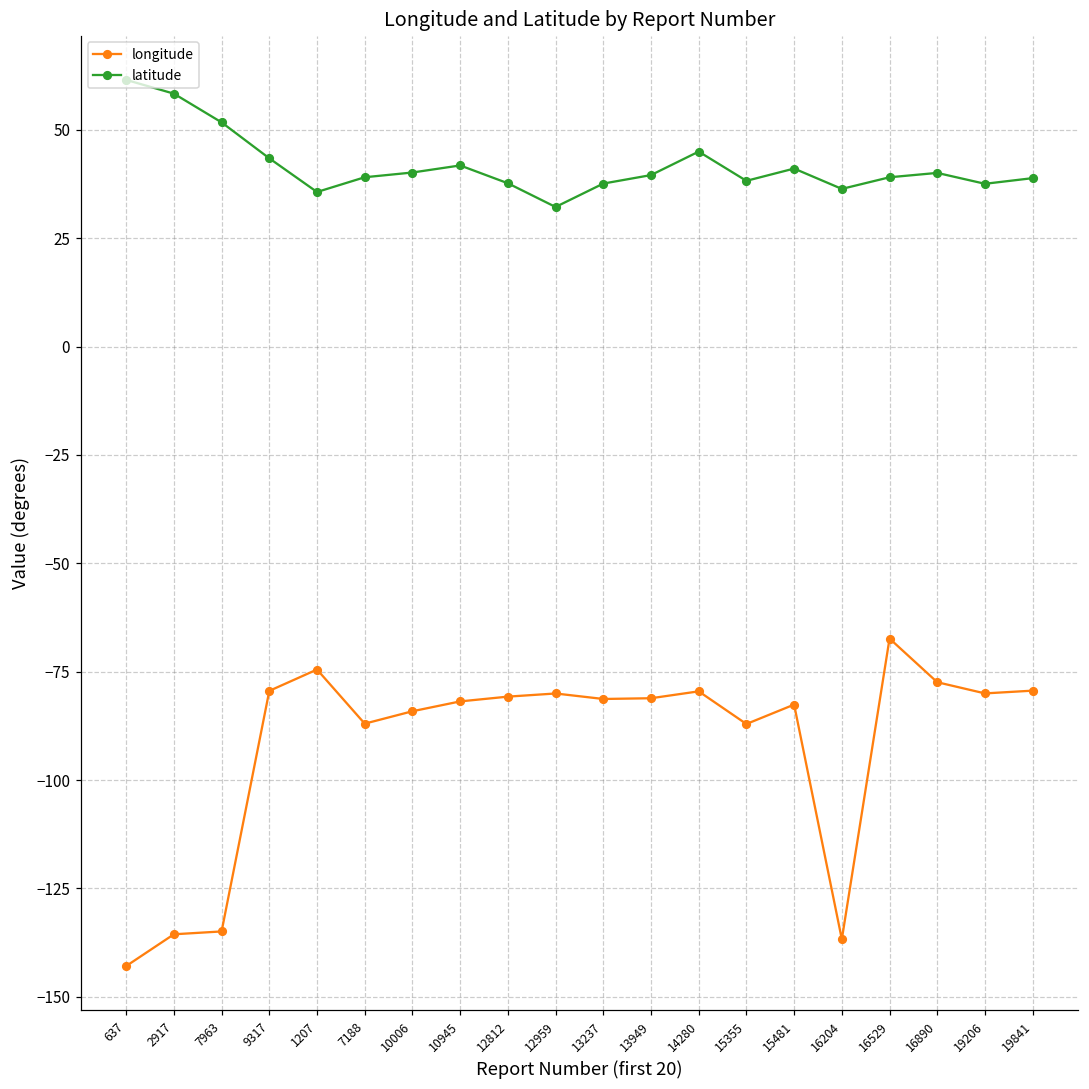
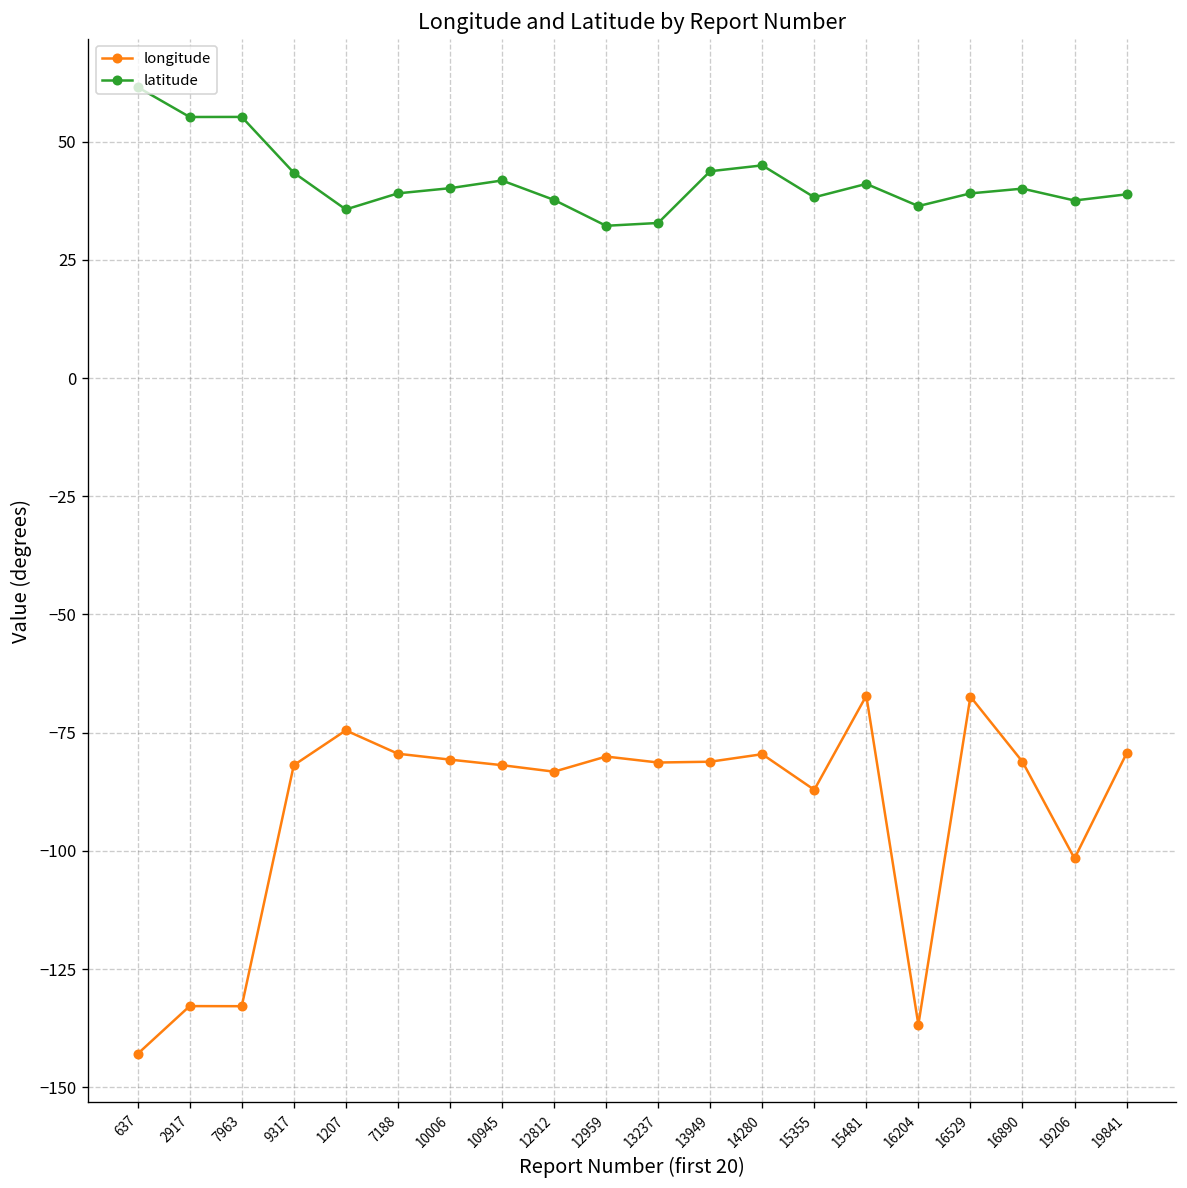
  {
    "longitude": {
      "637": -143,
-     "2917": -136,
-     "7963": -135,
-     "9317": -79,
+     "2917": -133,
+     "7963": -133,
+     "9317": -82,
      "1207": -75,
-     "7188": -87,
-     "10006": -84,
+     "7188": -79,
+     "10006": -81,
      "10945": -82,
-     "12812": -81,
+     "12812": -83,
      "12959": -80,
      "13237": -81,
      "13949": -81,
      "14280": -80,
      "15355": -87,
-     "15481": -83,
+     "15481": -67,
      "16204": -137,
      "16529": -67,
-     "16890": -77,
-     "19206": -80,
+     "16890": -81,
+     "19206": -102,
      "19841": -79
    },
    "latitude": {
-     "2917": 58,
-     "7963": 52,
+     "2917": 55,
+     "7963": 55,
      "9317": 43,
      "1207": 36,
      "7188": 39,
      "10006": 40,
      "10945": 42,
      "12812": 38,
      "12959": 32,
-     "13237": 38,
-     "13949": 40,
+     "13237": 33,
+     "13949": 44,
      "14280": 45,
      "15355": 38,
      "15481": 41,
      "16204": 36,
      "16529": 39,
      "16890": 40,
      "19206": 38,
      "19841": 39
    }
  }
